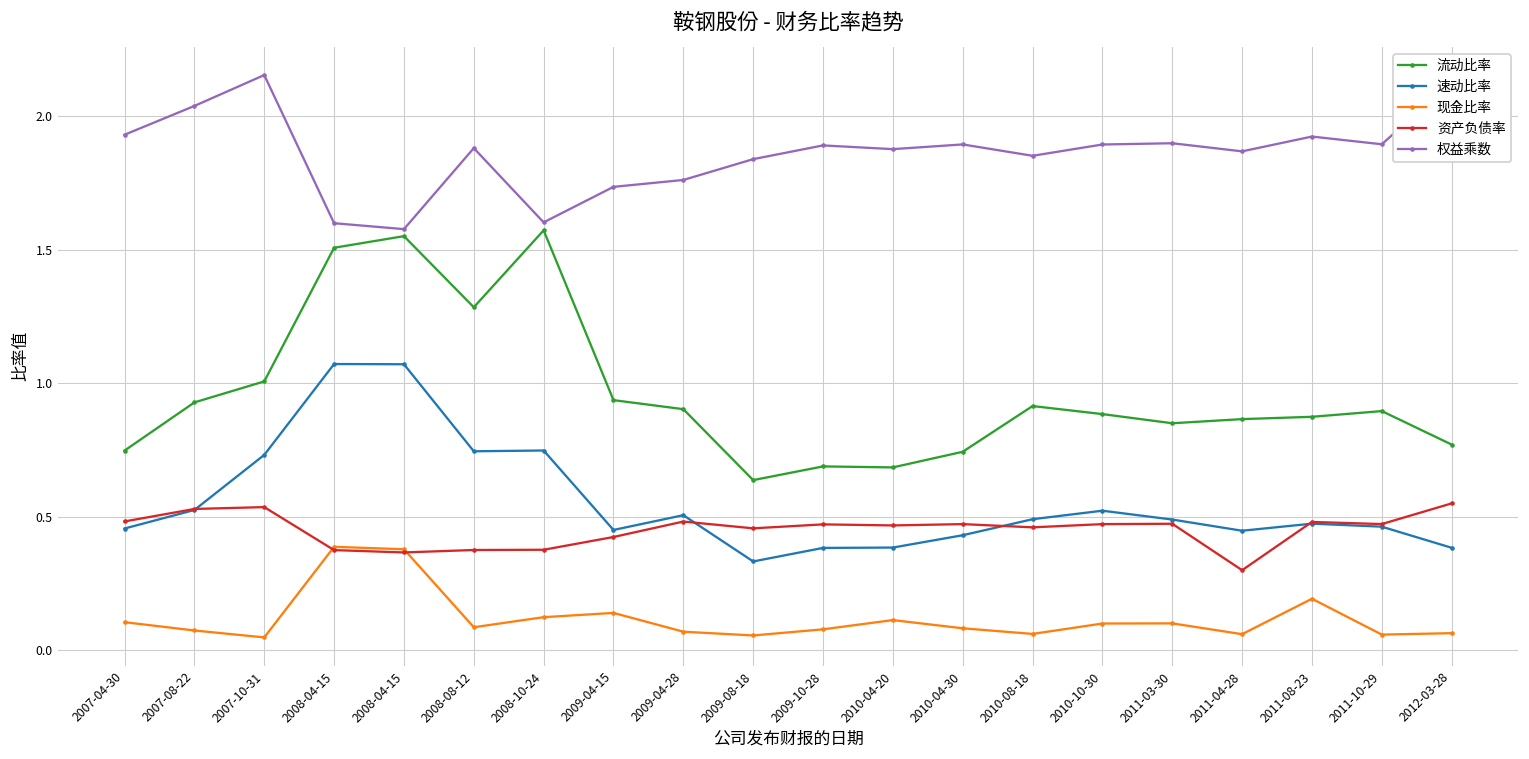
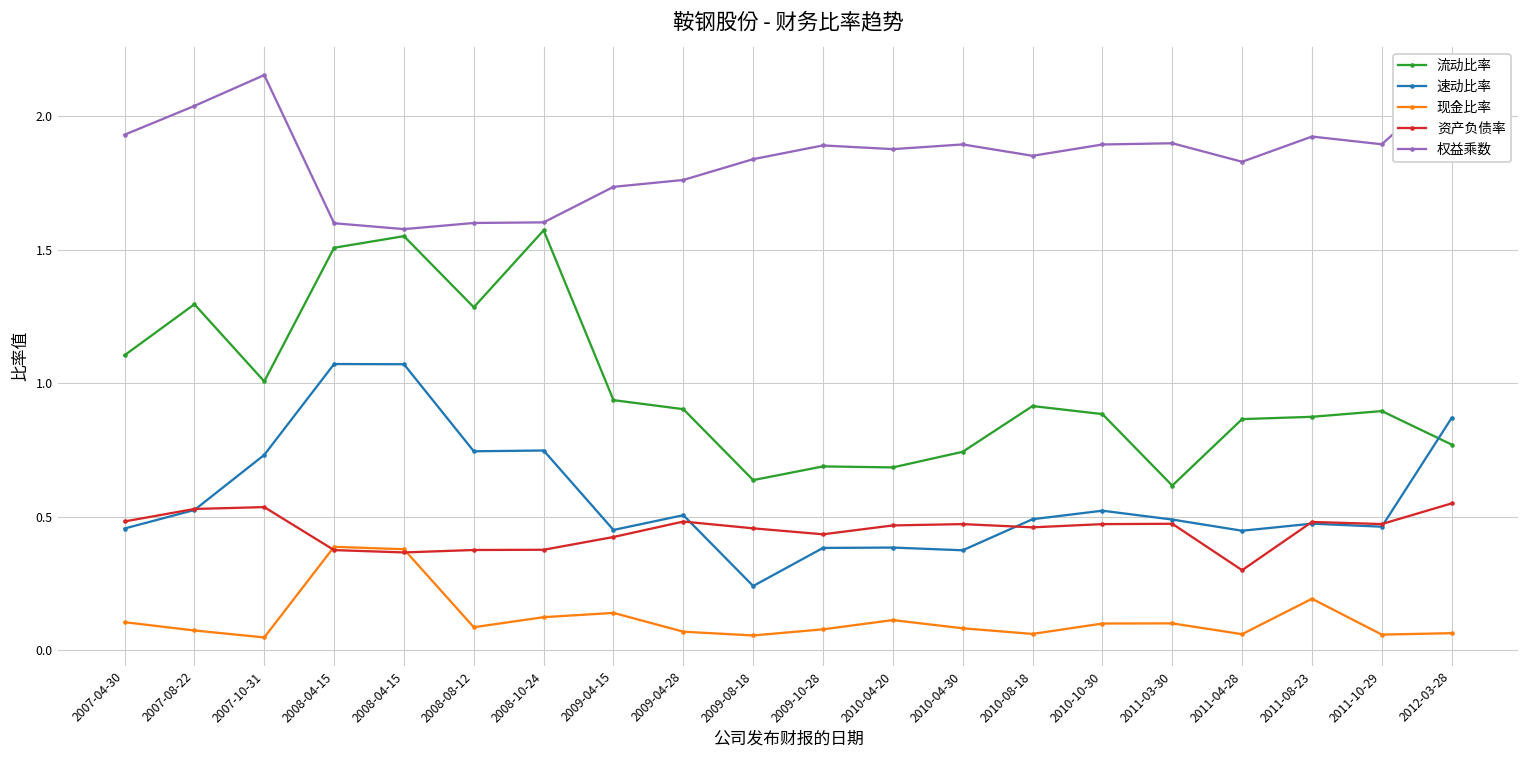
  {
    "流动比率": {
-     "2007-04-30": 0.75,
-     "2007-08-22": 0.93,
+     "2007-04-30": 1.10,
+     "2007-08-22": 1.30,
      "2007-10-31": 1.01,
      "2008-08-12": 1.28,
      "2008-10-24": 1.57,
      "2009-04-15": 0.94,
      "2009-04-28": 0.90,
      "2009-08-18": 0.64,
      "2009-10-28": 0.69,
      "2010-04-20": 0.68,
      "2010-04-30": 0.74,
      "2010-08-18": 0.91,
      "2010-10-30": 0.88,
-     "2011-03-30": 0.85,
+     "2011-03-30": 0.62,
      "2011-04-28": 0.87,
      "2011-08-23": 0.87,
      "2011-10-29": 0.90,
      "2012-03-28": 0.77
    },
    "速动比率": {
      "2007-04-30": 0.46,
      "2007-10-31": 0.73,
      "2008-08-12": 0.75,
      "2008-10-24": 0.75,
      "2009-04-15": 0.45,
      "2009-04-28": 0.51,
-     "2009-08-18": 0.33,
+     "2009-08-18": 0.24,
      "2009-10-28": 0.38,
      "2010-04-20": 0.38,
-     "2010-04-30": 0.43,
+     "2010-04-30": 0.37,
      "2010-08-18": 0.49,
      "2010-10-30": 0.52,
      "2011-03-30": 0.49,
      "2011-04-28": 0.45,
-     "2012-03-28": 0.38
+     "2012-03-28": 0.87
    },
    "现金比率": {
      "2007-04-30": 0.10,
      "2007-08-22": 0.07,
      "2007-10-31": 0.05,
      "2008-08-12": 0.09,
      "2008-10-24": 0.12,
      "2009-04-15": 0.14,
      "2009-04-28": 0.07,
      "2009-08-18": 0.06,
      "2009-10-28": 0.08,
      "2010-04-20": 0.11,
      "2010-04-30": 0.08,
      "2010-08-18": 0.06,
      "2010-10-30": 0.10,
      "2011-03-30": 0.10,
      "2011-04-28": 0.06,
      "2011-08-23": 0.19,
      "2011-10-29": 0.06,
      "2012-03-28": 0.06
    },
    "资产负债率": {
      "2007-04-30": 0.48,
      "2007-10-31": 0.54,
      "2008-08-12": 0.38,
      "2008-10-24": 0.38,
      "2009-04-15": 0.42,
      "2009-04-28": 0.48,
      "2009-08-18": 0.46,
-     "2009-10-28": 0.47,
+     "2009-10-28": 0.43,
      "2010-04-20": 0.47,
      "2010-04-30": 0.47,
      "2010-08-18": 0.46,
      "2010-10-30": 0.47,
      "2011-03-30": 0.47,
      "2011-04-28": 0.30,
      "2012-03-28": 0.55
    },
    "权益乘数": {
      "2007-04-30": 1.93,
      "2007-08-22": 2.04,
      "2007-10-31": 2.15,
-     "2008-08-12": 1.88,
+     "2008-08-12": 1.60,
      "2008-10-24": 1.60,
      "2009-04-15": 1.74,
      "2009-04-28": 1.76,
      "2009-08-18": 1.84,
      "2009-10-28": 1.89,
      "2010-04-20": 1.88,
      "2010-04-30": 1.89,
      "2010-08-18": 1.85,
      "2010-10-30": 1.89,
      "2011-03-30": 1.90,
-     "2011-04-28": 1.87,
+     "2011-04-28": 1.83,
      "2011-08-23": 1.92,
      "2011-10-29": 1.90
    }
  }
